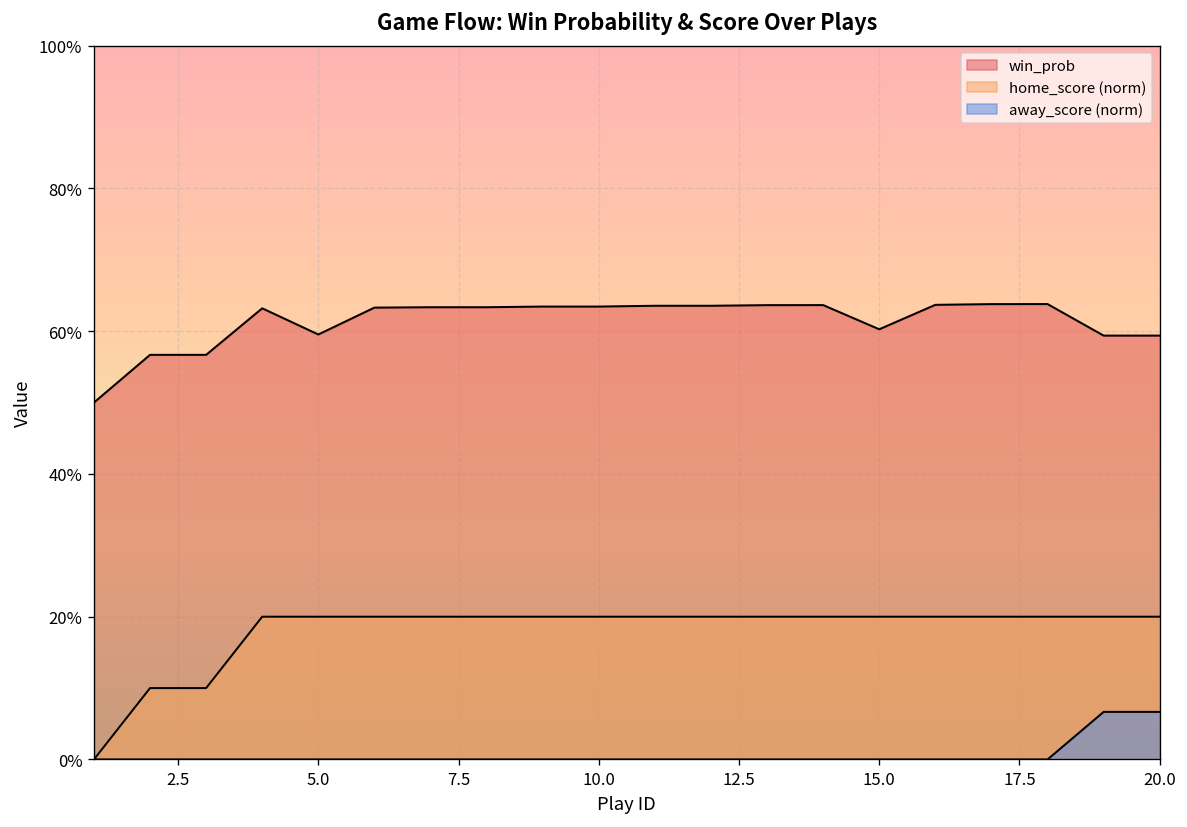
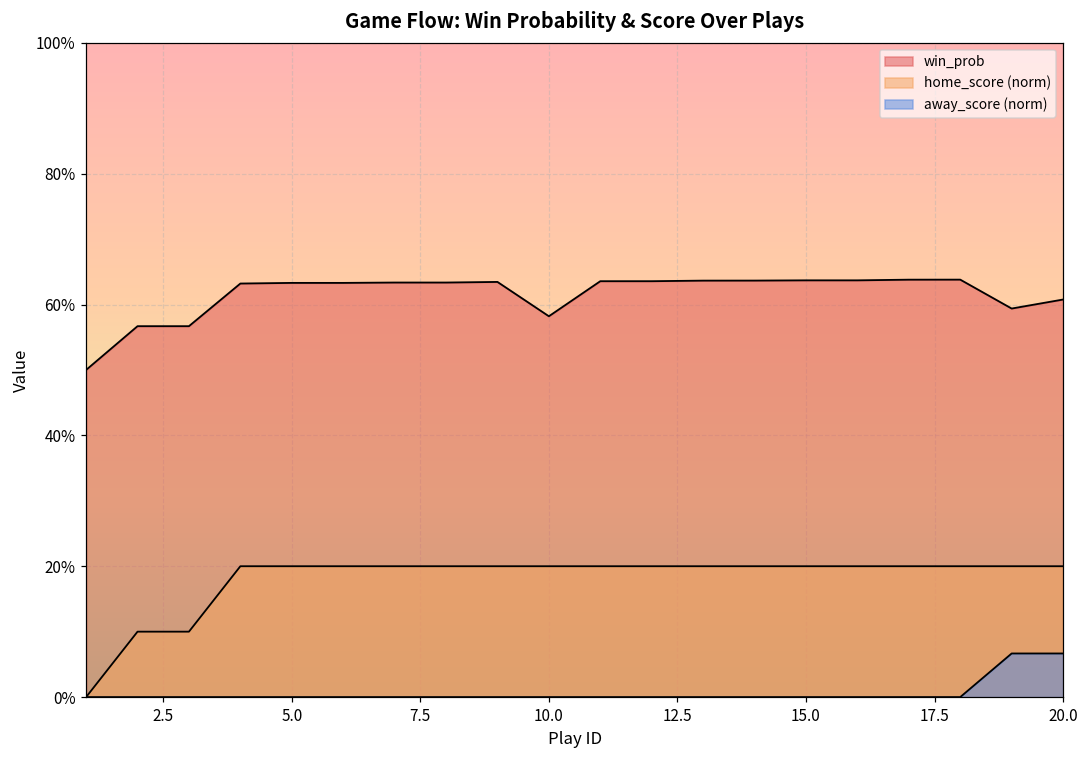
  {
    "win_prob": {
-     "5.0": "60%",
-     "10.0": "63%",
-     "15.0": "60%",
-     "20.0": "59%"
+     "5.0": "63%",
+     "10.0": "58%",
+     "15.0": "64%",
+     "20.0": "61%"
    },
    "home_score (norm)": {
      "5.0": "20%",
      "10.0": "20%",
      "15.0": "20%",
      "20.0": "20%"
    },
    "away_score (norm)": {
      "5.0": "0%",
      "10.0": "0%",
      "15.0": "0%",
      "20.0": "7%"
    }
  }
